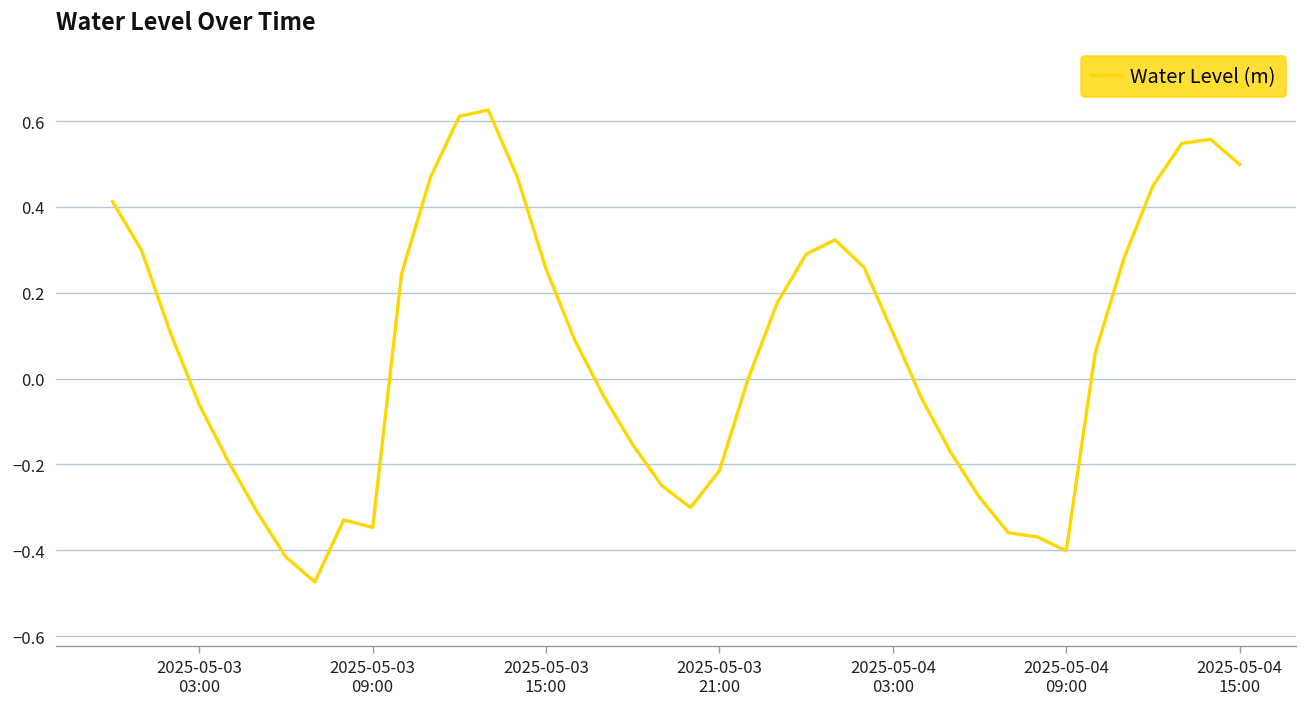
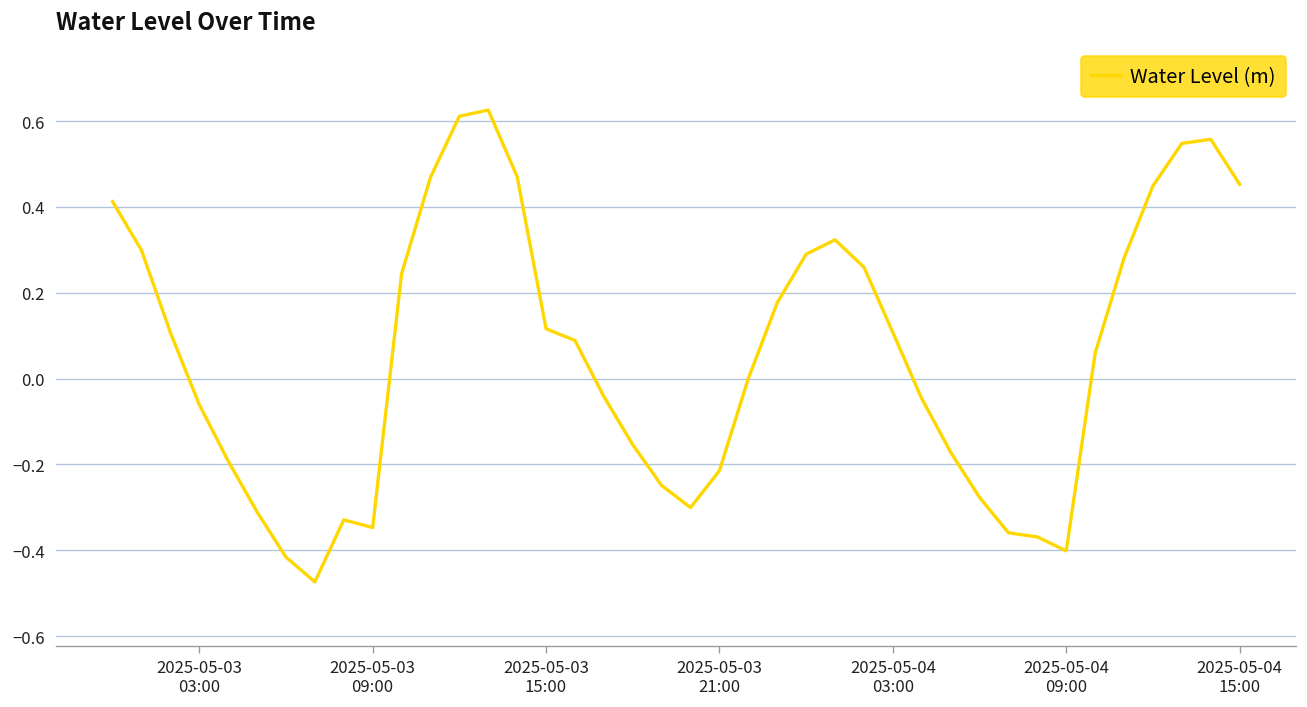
  {
    "2025-05-03 03:00": -0.06,
    "2025-05-03 09:00": -0.35,
-   "2025-05-03 15:00": 0.26,
+   "2025-05-03 15:00": 0.12,
    "2025-05-03 21:00": -0.21,
    "2025-05-04 03:00": 0.11,
    "2025-05-04 09:00": -0.40,
-   "2025-05-04 15:00": 0.50
+   "2025-05-04 15:00": 0.45
  }
